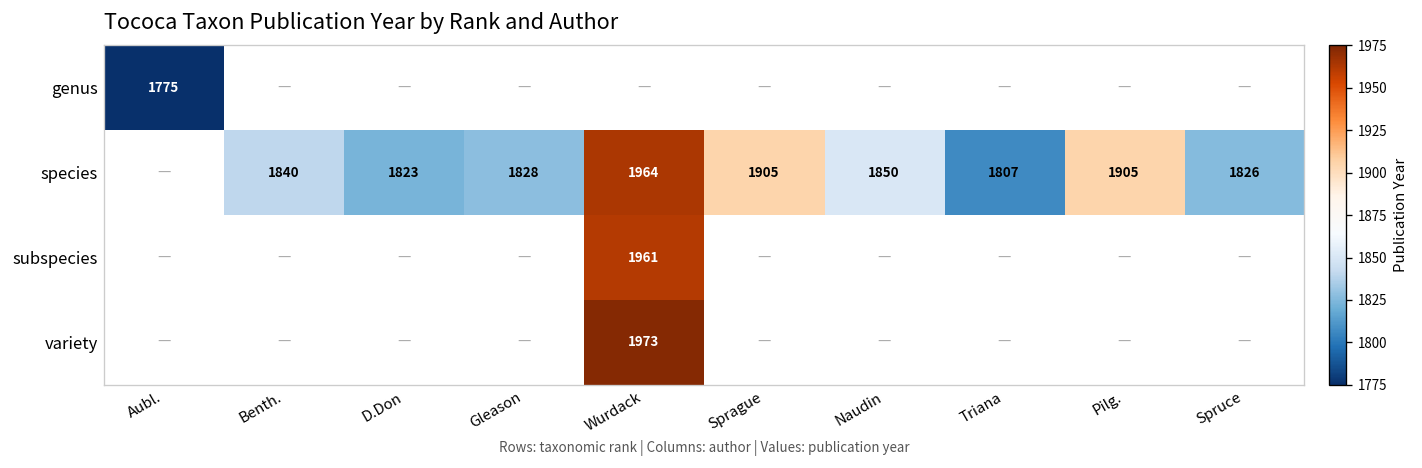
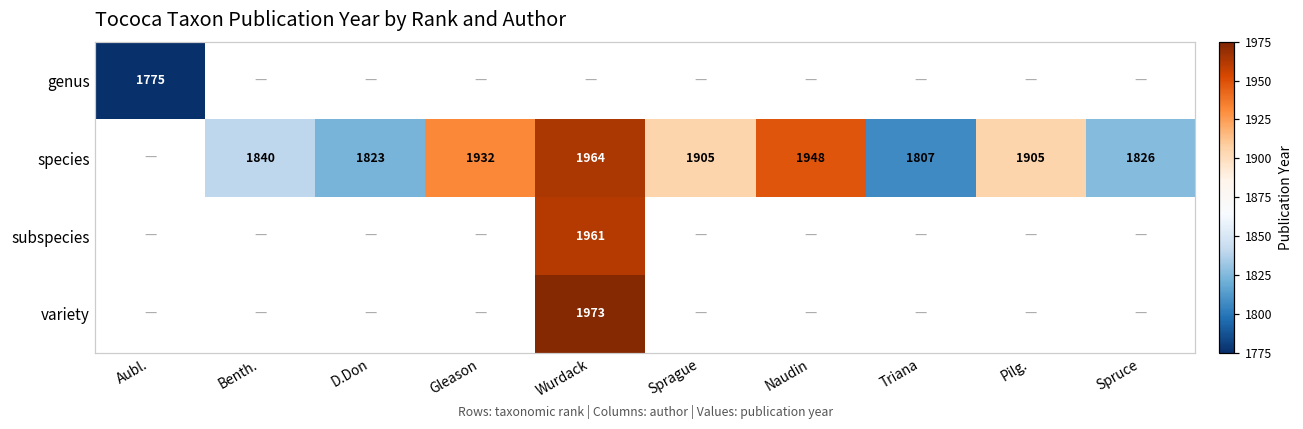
  {
    "genus": {
      "Aubl.": 1775
    },
    "species": {
      "Benth.": 1840,
      "D.Don": 1823,
-     "Gleason": 1828,
+     "Gleason": 1932,
      "Wurdack": 1964,
      "Sprague": 1905,
-     "Naudin": 1850,
+     "Naudin": 1948,
      "Triana": 1807,
      "Pilg.": 1905,
      "Spruce": 1826
    },
    "subspecies": {
      "Wurdack": 1961
    },
    "variety": {
      "Wurdack": 1973
    }
  }
